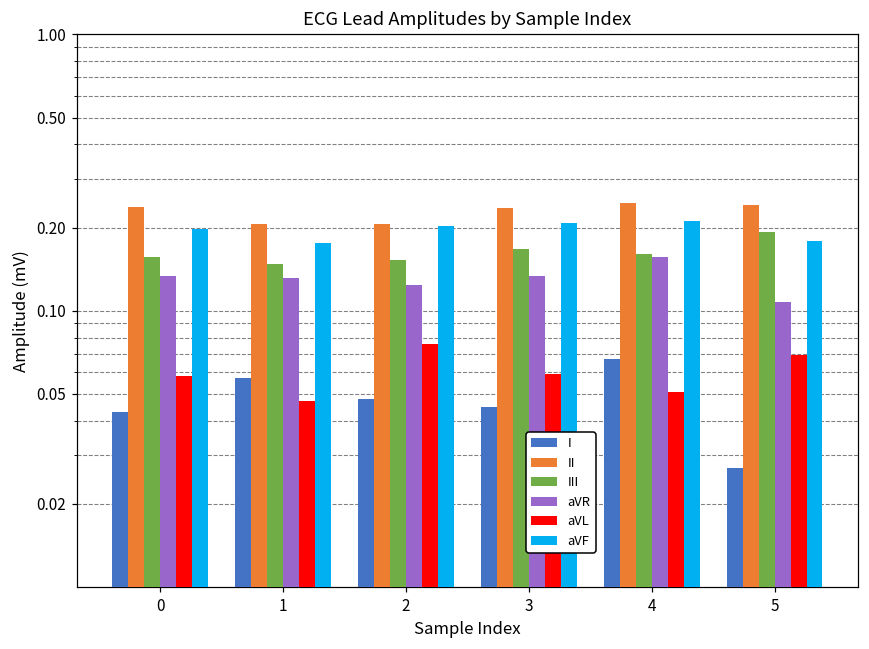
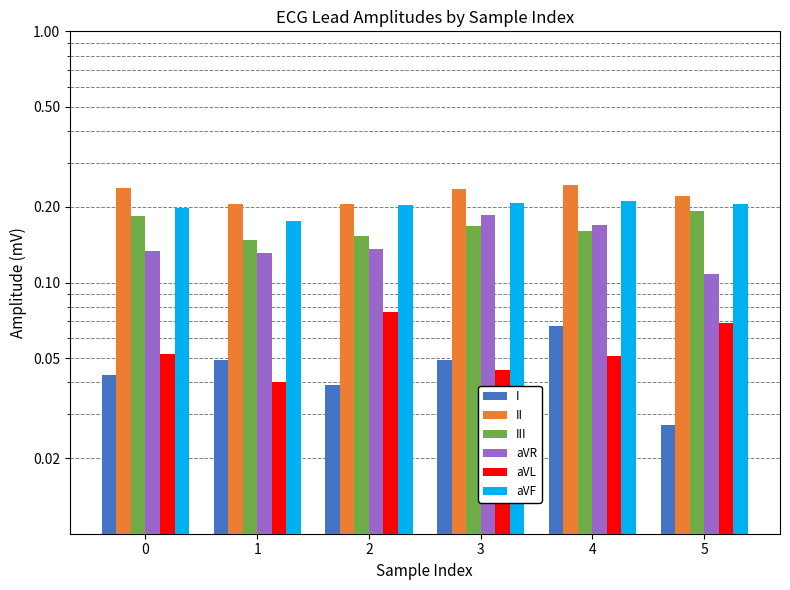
  {
    "I": {
      "0": 0.043,
-     "1": 0.057,
-     "2": 0.048,
-     "3": 0.045,
+     "1": 0.049,
+     "2": 0.039,
+     "3": 0.049,
      "4": 0.067,
      "5": 0.027
    },
    "II": {
      "0": 0.24,
      "1": 0.21,
      "2": 0.21,
      "3": 0.24,
      "4": 0.25,
-     "5": 0.24
+     "5": 0.22
    },
    "III": {
-     "0": 0.16,
+     "0": 0.18,
      "1": 0.15,
      "2": 0.15,
      "3": 0.17,
      "4": 0.16,
      "5": 0.19
    },
    "aVR": {
      "0": 0.13,
      "1": 0.13,
-     "2": 0.12,
-     "3": 0.13,
-     "4": 0.16,
+     "2": 0.14,
+     "3": 0.19,
+     "4": 0.17,
      "5": 0.11
    },
    "aVL": {
-     "0": 0.058,
-     "1": 0.047,
+     "0": 0.052,
+     "1": 0.040,
      "2": 0.076,
-     "3": 0.059,
+     "3": 0.045,
      "4": 0.051,
      "5": 0.069
    },
    "aVF": {
      "0": 0.20,
      "1": 0.18,
      "2": 0.20,
      "3": 0.21,
      "4": 0.21,
-     "5": 0.18
+     "5": 0.21
    }
  }
